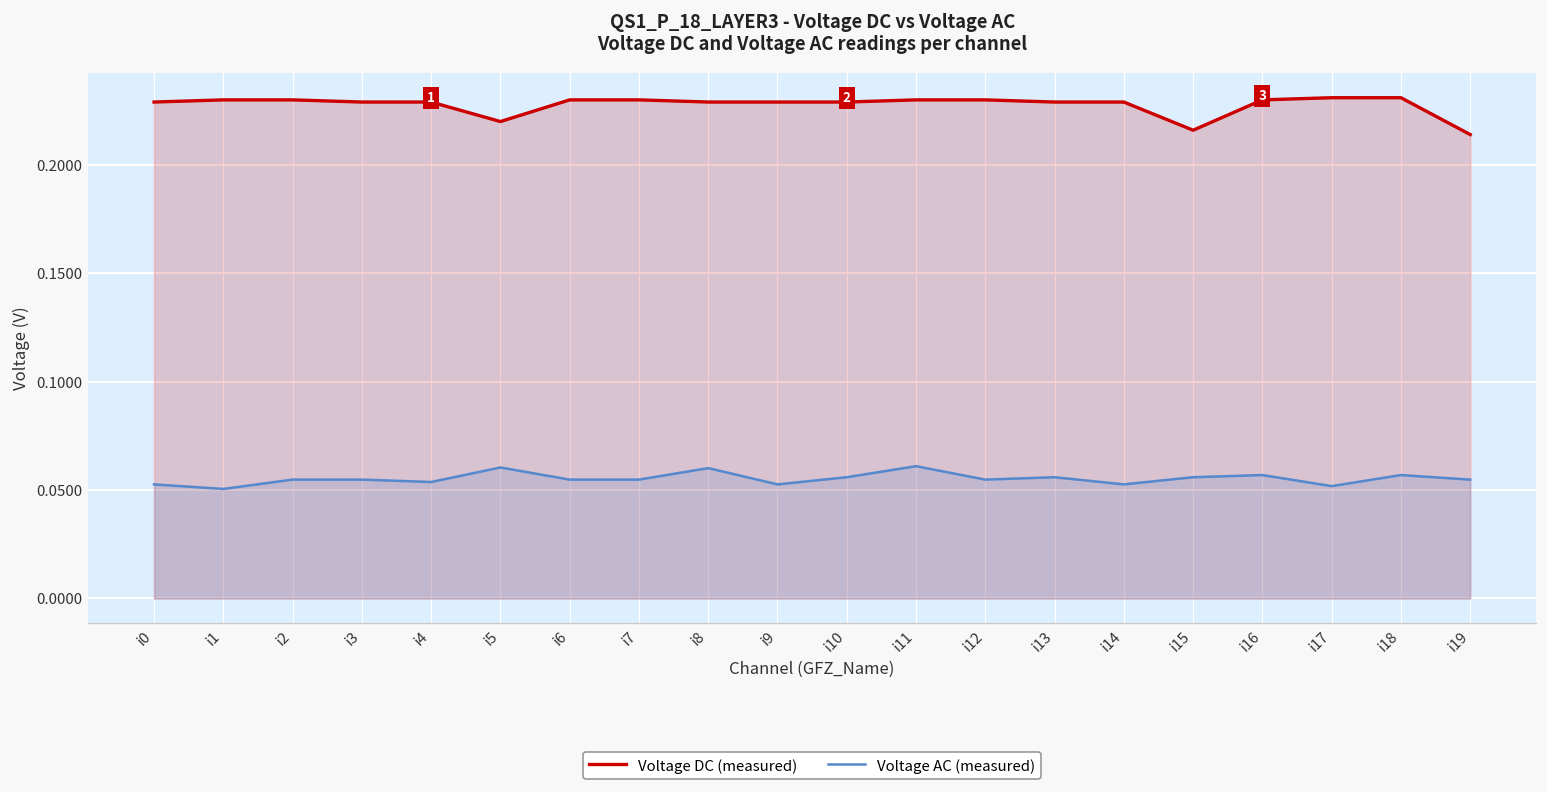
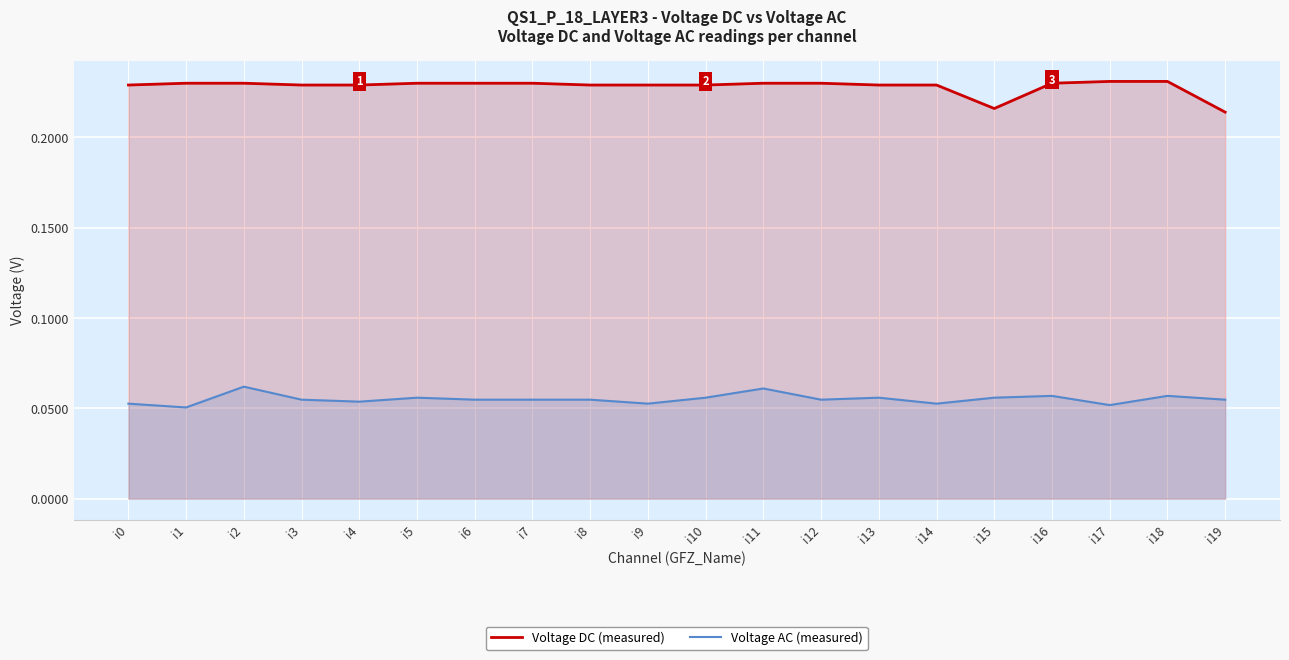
  {
    "Voltage DC (measured)": {
      "i0": 0.23,
      "i1": 0.23,
      "i2": 0.23,
      "i3": 0.23,
-     "i5": 0.22,
+     "i5": 0.23,
      "i6": 0.23,
      "i7": 0.23,
      "i8": 0.23,
      "i9": 0.23,
      "i11": 0.23,
      "i12": 0.23,
      "i13": 0.23,
      "i14": 0.23,
      "i15": 0.216,
      "i17": 0.23,
      "i18": 0.23,
      "i19": 0.214
    },
    "Voltage AC (measured)": {
      "i0": 0.053,
      "i1": 0.051,
-     "i2": 0.055,
+     "i2": 0.062,
      "i3": 0.055,
      "i4": 0.054,
-     "i5": 0.060,
+     "i5": 0.056,
      "i6": 0.055,
      "i7": 0.055,
-     "i8": 0.060,
+     "i8": 0.055,
      "i9": 0.053,
      "i10": 0.056,
      "i11": 0.061,
      "i12": 0.055,
      "i13": 0.056,
      "i14": 0.053,
      "i15": 0.056,
      "i16": 0.057,
      "i17": 0.052,
      "i18": 0.057,
      "i19": 0.055
    }
  }
